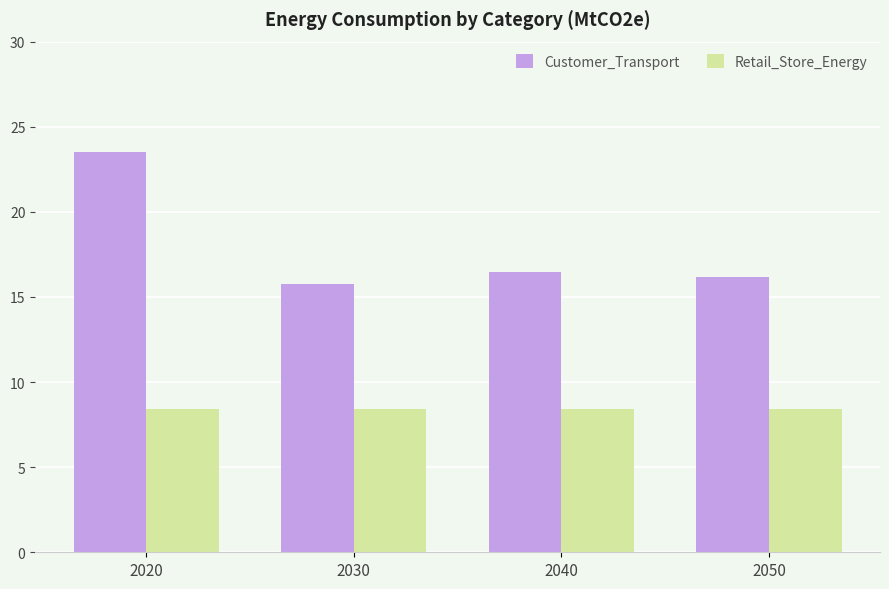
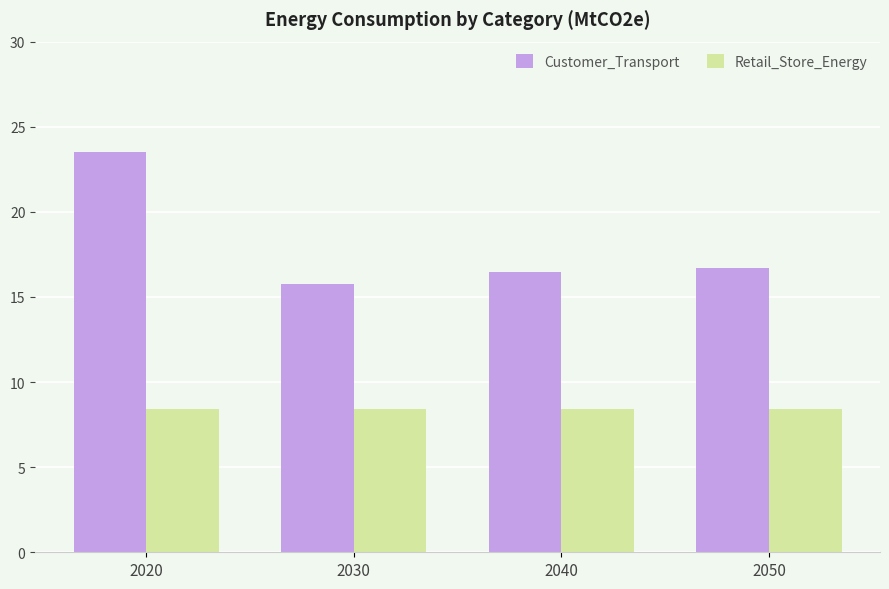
  {
    "Customer_Transport": {
      "2020": 23.5,
      "2030": 15.7,
      "2040": 16.4,
-     "2050": 16.2
+     "2050": 16.7
    },
    "Retail_Store_Energy": {
      "2020": 8.4,
      "2030": 8.4,
      "2040": 8.4,
      "2050": 8.4
    }
  }
